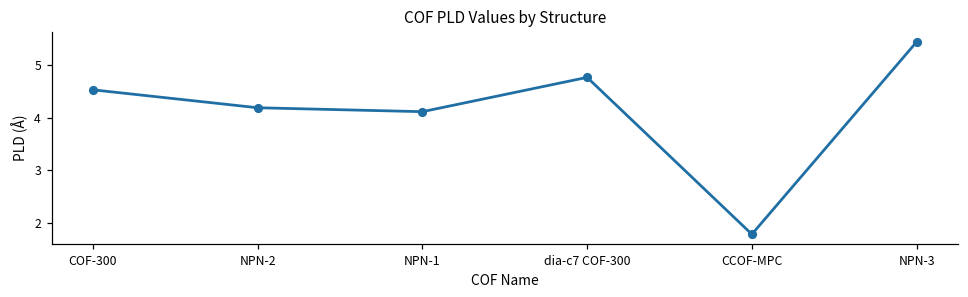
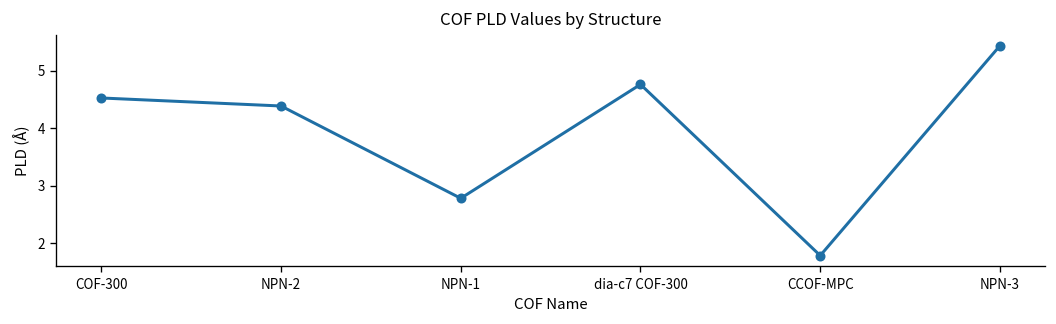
  {
    "COF-300": 4.5,
-   "NPN-2": 4.2,
-   "NPN-1": 4.1,
+   "NPN-2": 4.4,
+   "NPN-1": 2.8,
    "dia-c7 COF-300": 4.8,
    "CCOF-MPC": 1.8,
    "NPN-3": 5.4
  }
